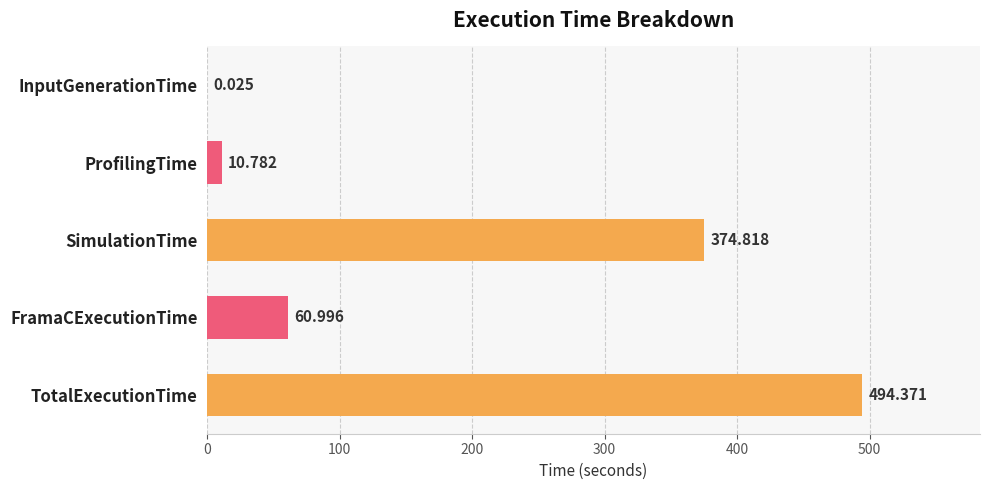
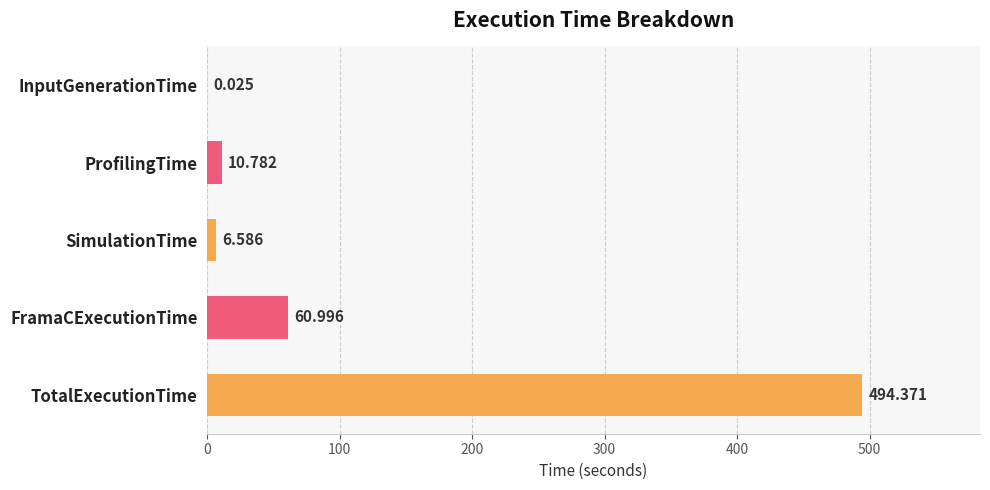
  {
    "InputGenerationTime": 0.025,
    "ProfilingTime": 10.782,
-   "SimulationTime": 374.818,
+   "SimulationTime": 6.586,
    "FramaCExecutionTime": 60.996,
    "TotalExecutionTime": 494.371
  }
